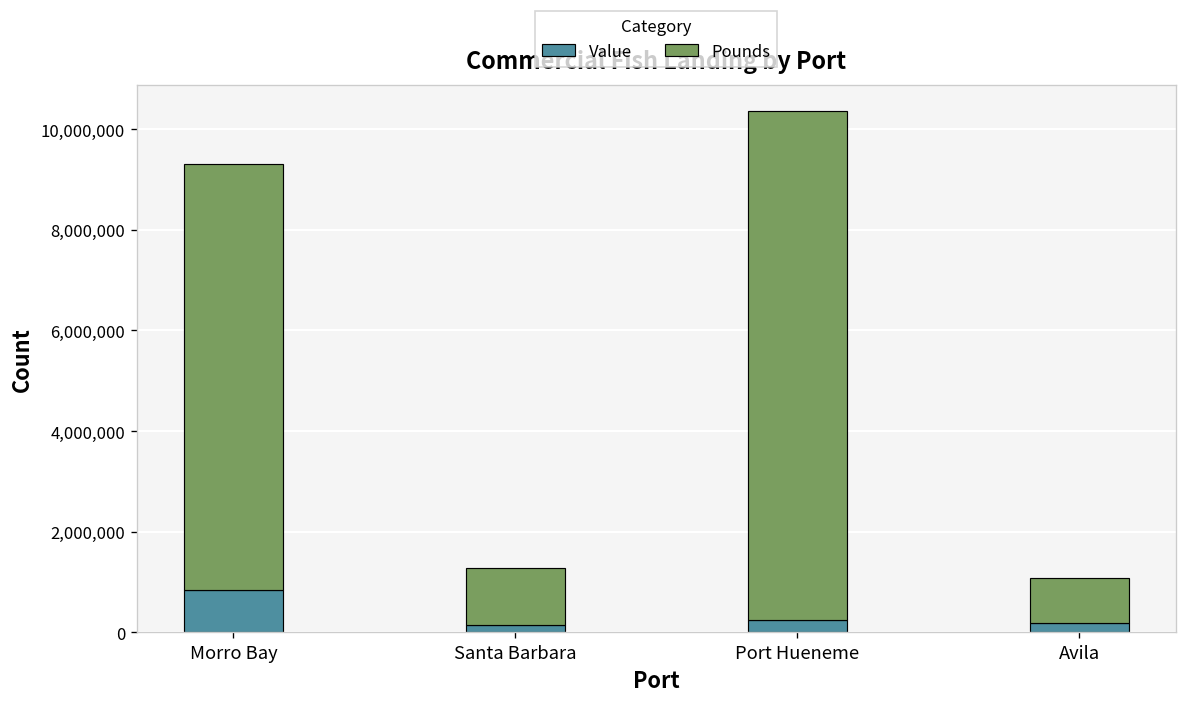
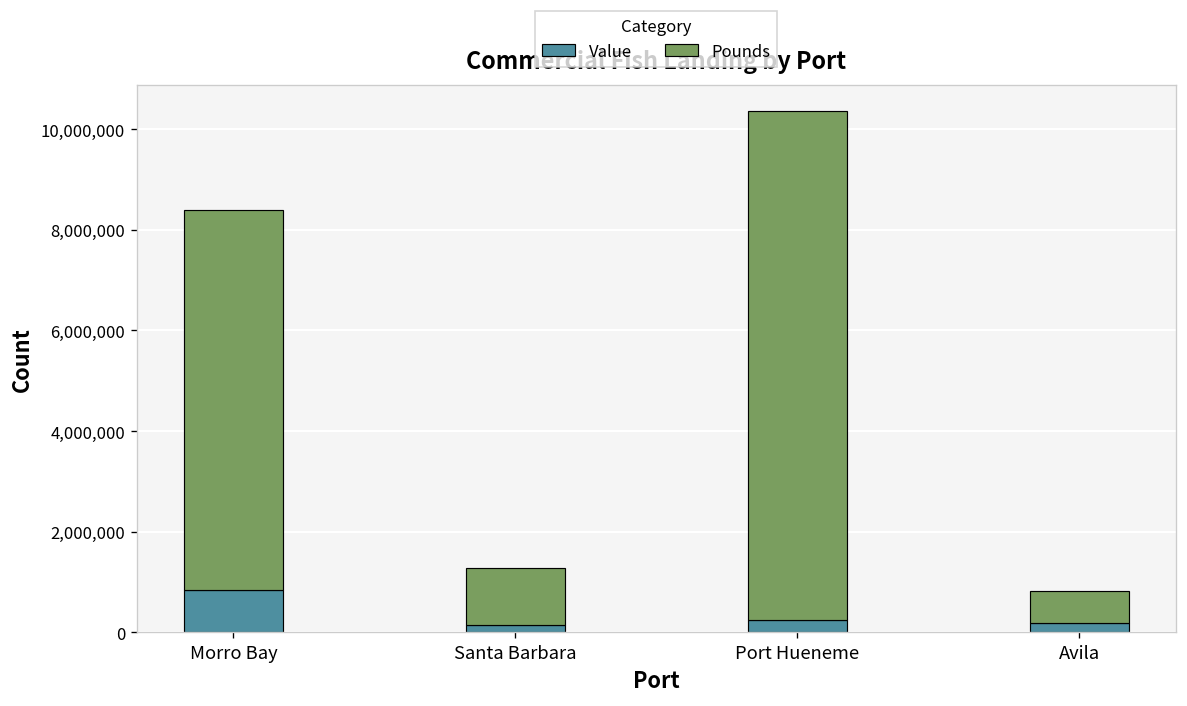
  {
    "Value": {
      "Morro Bay": "800,000",
      "Santa Barbara": "200,000",
      "Port Hueneme": "200,000",
      "Avila": "200,000"
    },
    "Pounds": {
-     "Morro Bay": "8,500,000",
+     "Morro Bay": "7,500,000",
      "Santa Barbara": "1,100,000",
      "Port Hueneme": "10,100,000",
-     "Avila": "900,000"
+     "Avila": "600,000"
    }
  }
